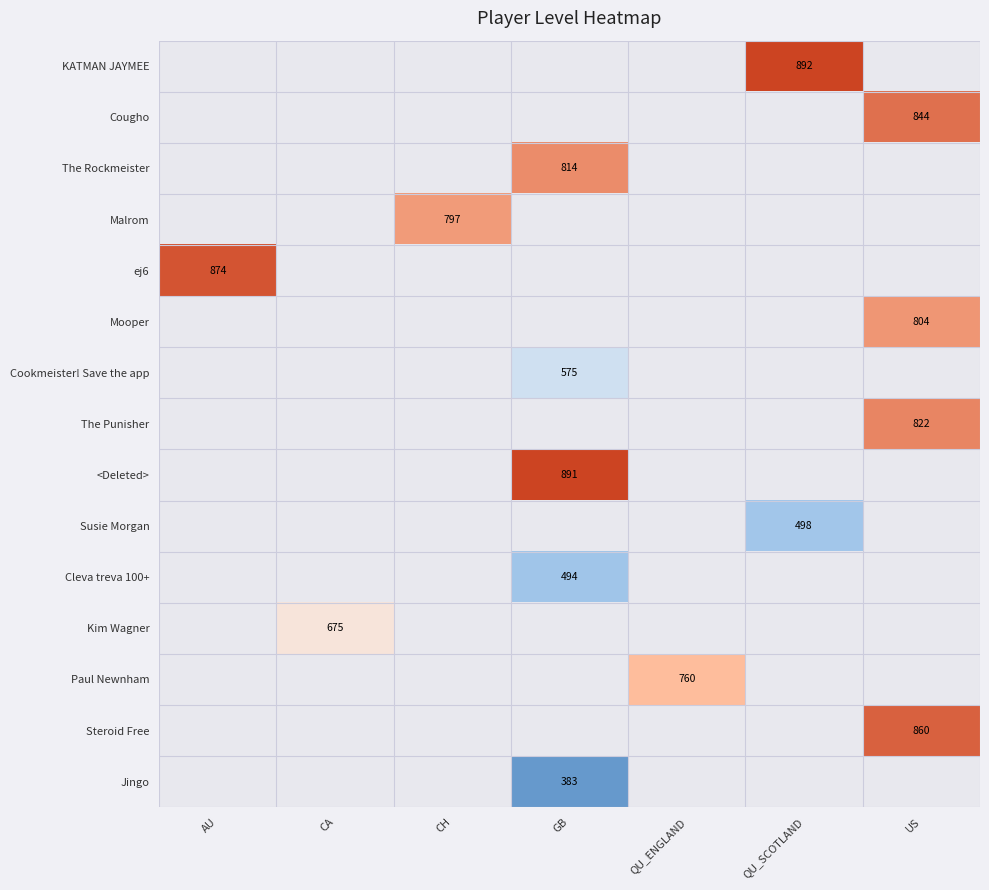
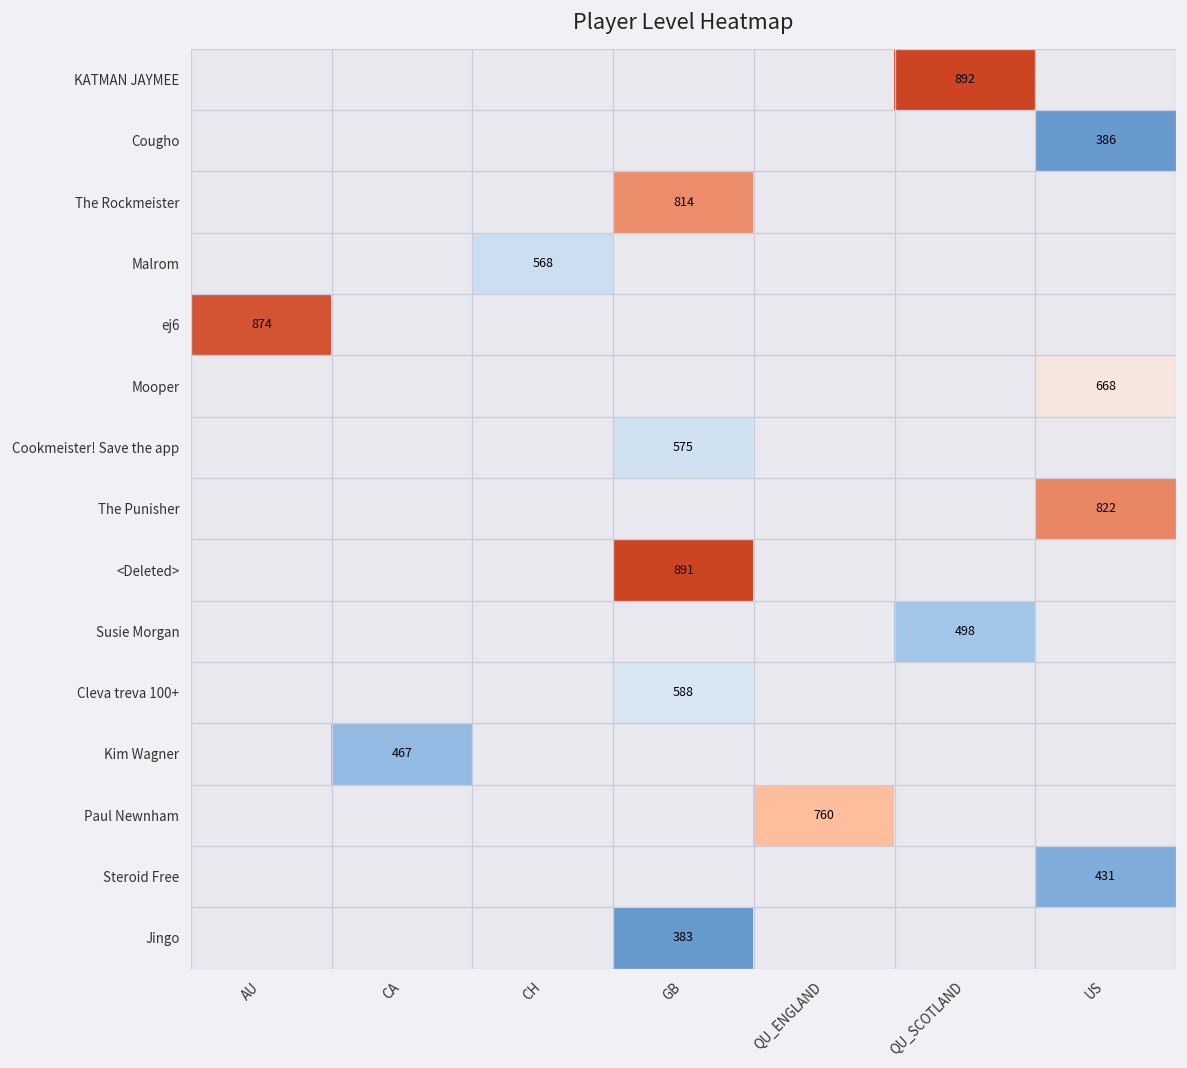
  {
    "KATMAN JAYMEE": {
      "QU_SCOTLAND": 892
    },
    "Cougho": {
-     "US": 844
+     "US": 386
    },
    "The Rockmeister": {
      "GB": 814
    },
    "Malrom": {
-     "CH": 797
+     "CH": 568
    },
    "ej6": {
      "AU": 874
    },
    "Mooper": {
-     "US": 804
+     "US": 668
    },
    "Cookmeister! Save the app": {
      "GB": 575
    },
    "The Punisher": {
      "US": 822
    },
    "<Deleted>": {
      "GB": 891
    },
    "Susie Morgan": {
      "QU_SCOTLAND": 498
    },
    "Cleva treva 100+": {
-     "GB": 494
+     "GB": 588
    },
    "Kim Wagner": {
-     "CA": 675
+     "CA": 467
    },
    "Paul Newnham": {
      "QU_ENGLAND": 760
    },
    "Steroid Free": {
-     "US": 860
+     "US": 431
    },
    "Jingo": {
      "GB": 383
    }
  }
